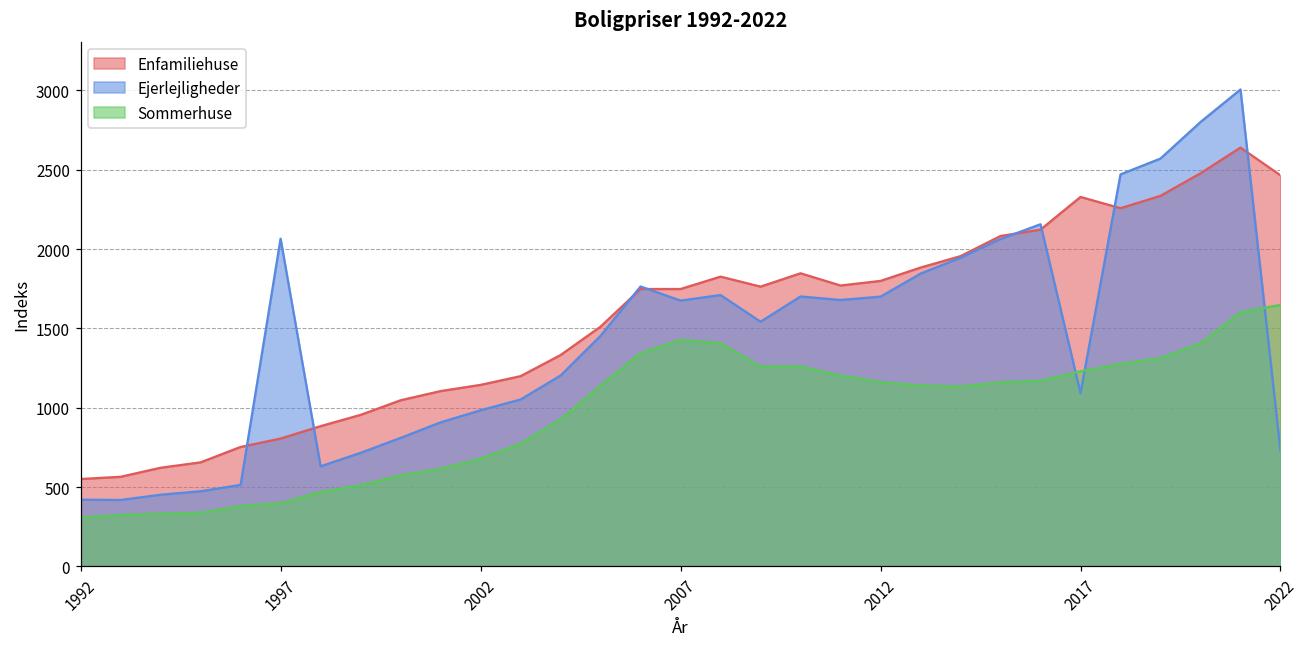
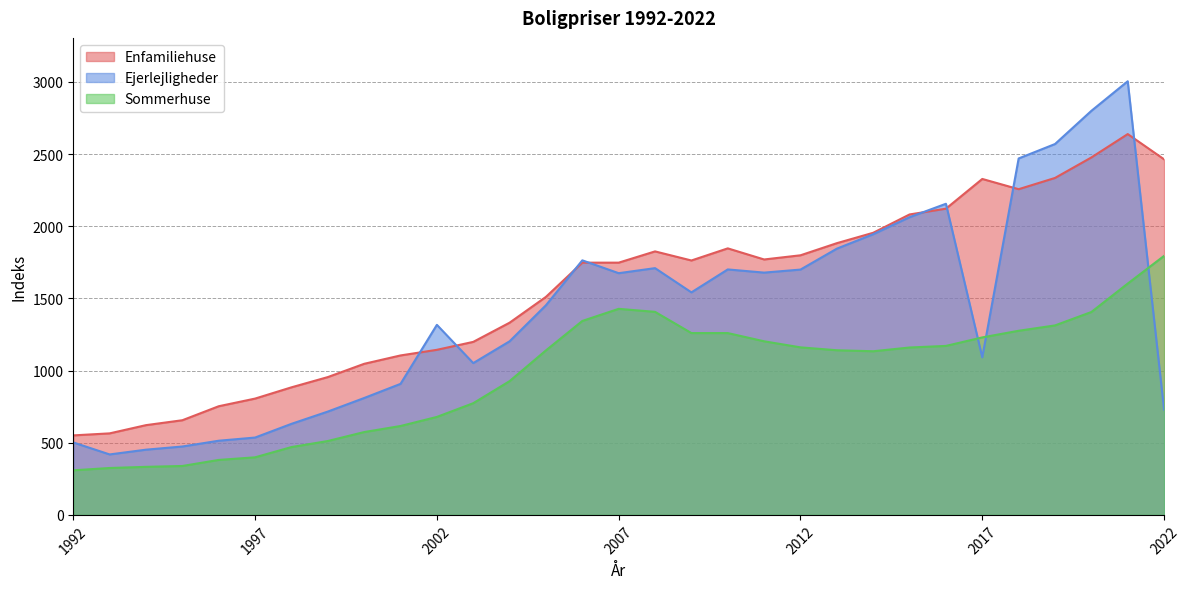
  {
    "Enfamiliehuse": {
      "1992": 550,
      "1997": 810,
      "2002": 1140,
      "2007": 1750,
      "2012": 1800,
      "2017": 2330,
      "2022": 2460
    },
    "Ejerlejligheder": {
-     "1992": 420,
-     "1997": 2070,
-     "2002": 980,
+     "1992": 500,
+     "1997": 540,
+     "2002": 1320,
      "2007": 1680,
      "2012": 1700,
      "2017": 1090,
      "2022": 730
    },
    "Sommerhuse": {
      "1992": 310,
      "1997": 400,
      "2002": 680,
      "2007": 1430,
      "2012": 1160,
      "2017": 1230,
-     "2022": 1650
+     "2022": 1800
    }
  }
